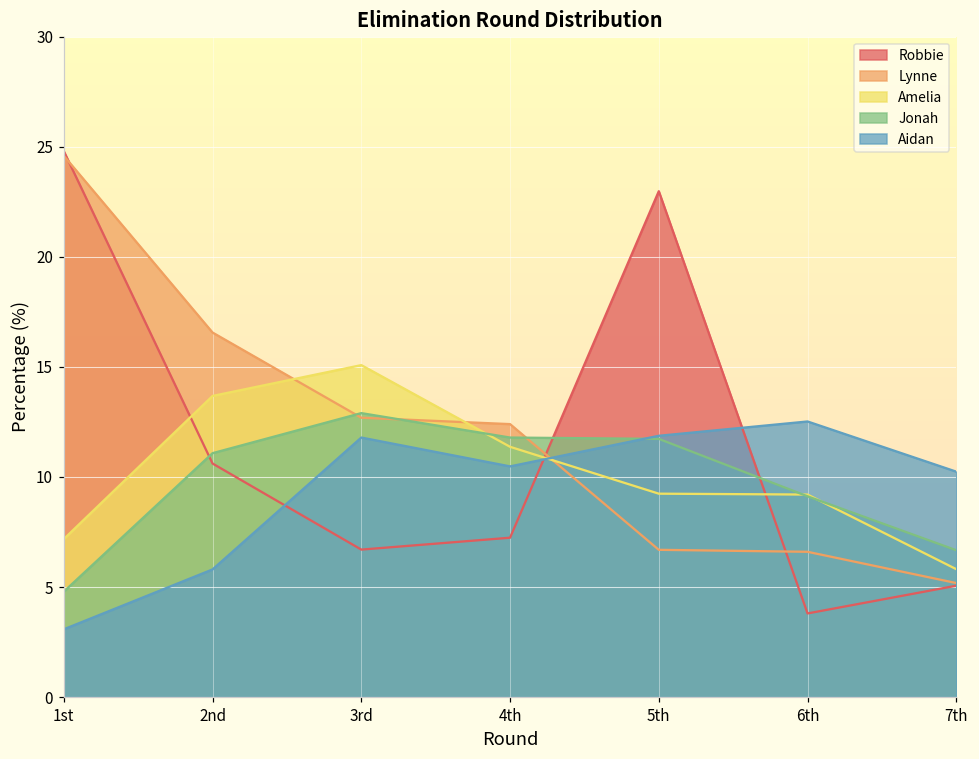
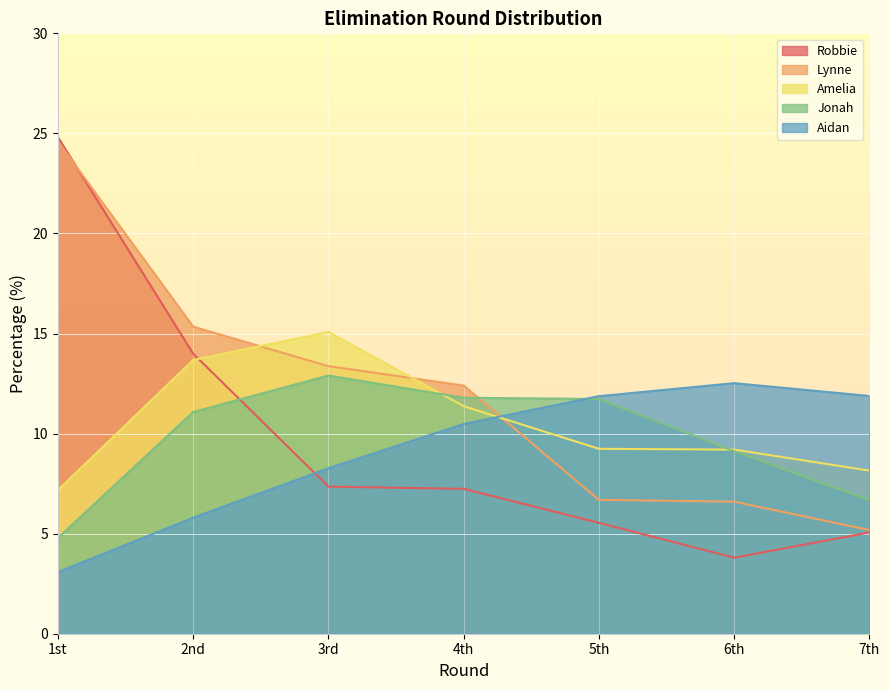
  {
    "Robbie": {
      "1st": 24.8,
-     "2nd": 10.6,
-     "3rd": 6.7,
+     "2nd": 14.0,
+     "3rd": 7.4,
      "4th": 7.2,
-     "5th": 23.0,
+     "5th": 5.5,
      "6th": 3.8
    },
    "Lynne": {
      "1st": 24.6,
-     "2nd": 16.6,
-     "3rd": 12.7,
+     "2nd": 15.3,
+     "3rd": 13.4,
      "4th": 12.4,
      "5th": 6.7,
      "6th": 6.6
    },
    "Amelia": {
      "1st": 7.2,
      "2nd": 13.7,
      "3rd": 15.1,
      "4th": 11.4,
      "5th": 9.2,
-     "7th": 5.8
+     "7th": 8.2
    },
    "Jonah": {
      "1st": 4.8,
      "2nd": 11.1,
      "3rd": 12.9,
      "4th": 11.8,
      "5th": 11.7,
      "7th": 6.7
    },
    "Aidan": {
      "1st": 3.1,
      "2nd": 5.8,
-     "3rd": 11.8,
+     "3rd": 8.3,
      "4th": 10.5,
      "5th": 11.9,
      "6th": 12.5,
-     "7th": 10.2
+     "7th": 11.9
    }
  }
